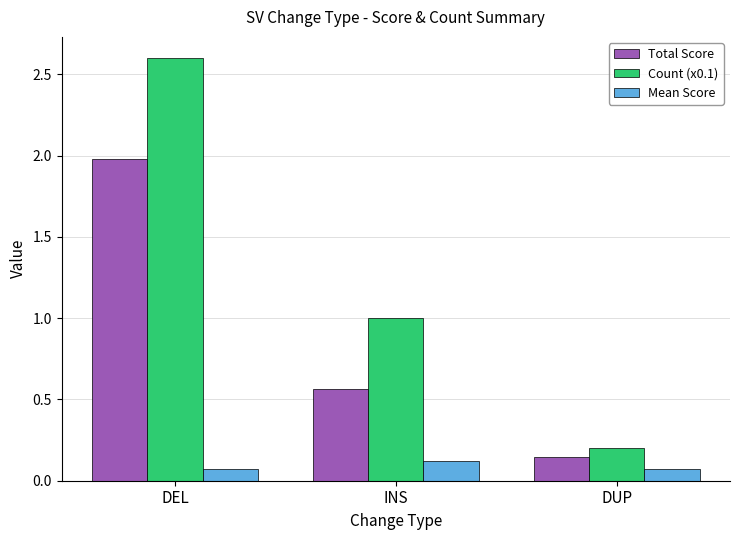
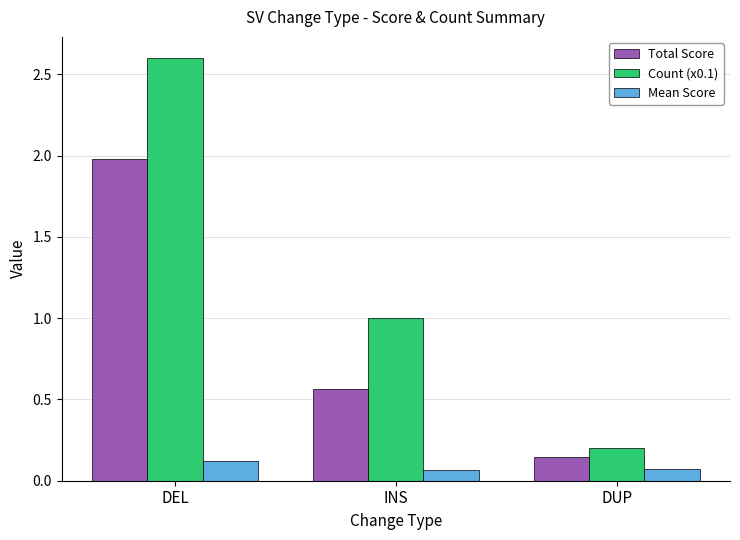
  {
    "Total Score": {
      "DEL": 1.98,
      "INS": 0.56,
      "DUP": 0.14
    },
    "Count (x0.1)": {
      "DEL": 2.60,
      "INS": 1.00,
      "DUP": 0.20
    },
    "Mean Score": {
-     "DEL": 0.07,
-     "INS": 0.12,
+     "DEL": 0.12,
+     "INS": 0.07,
      "DUP": 0.07
    }
  }
